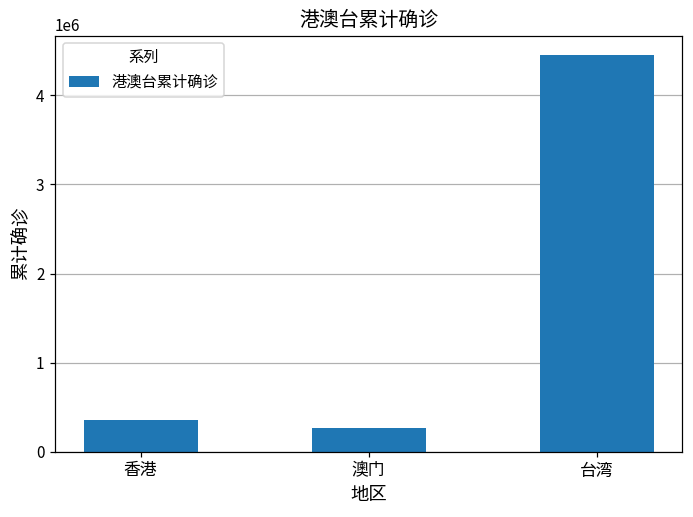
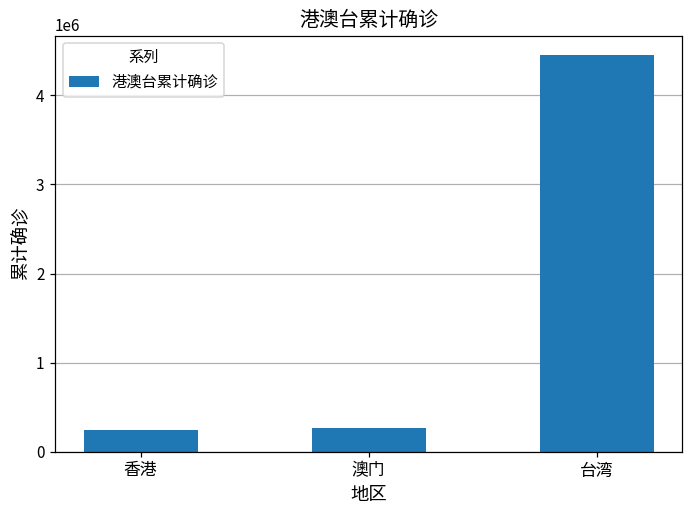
  {
-   "香港": 400000,
+   "香港": 200000,
    "澳门": 300000,
    "台湾": 4400000
  }
